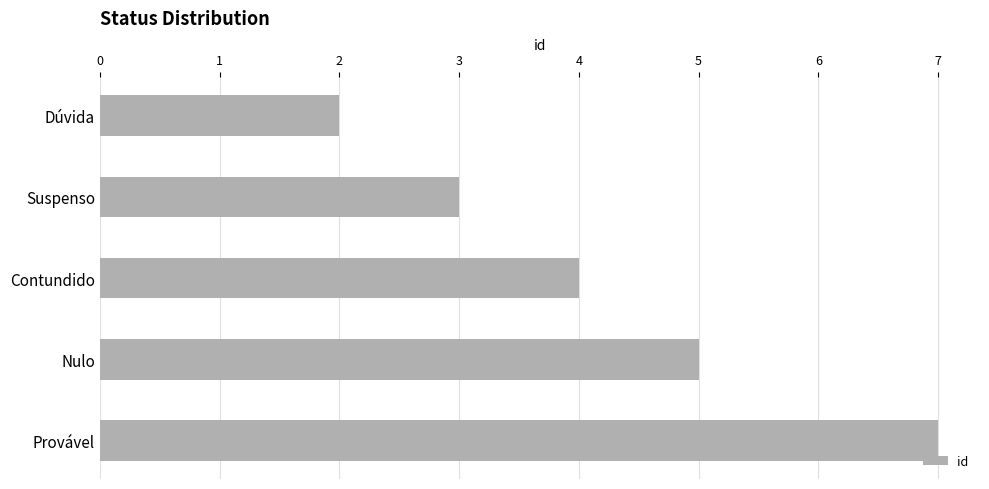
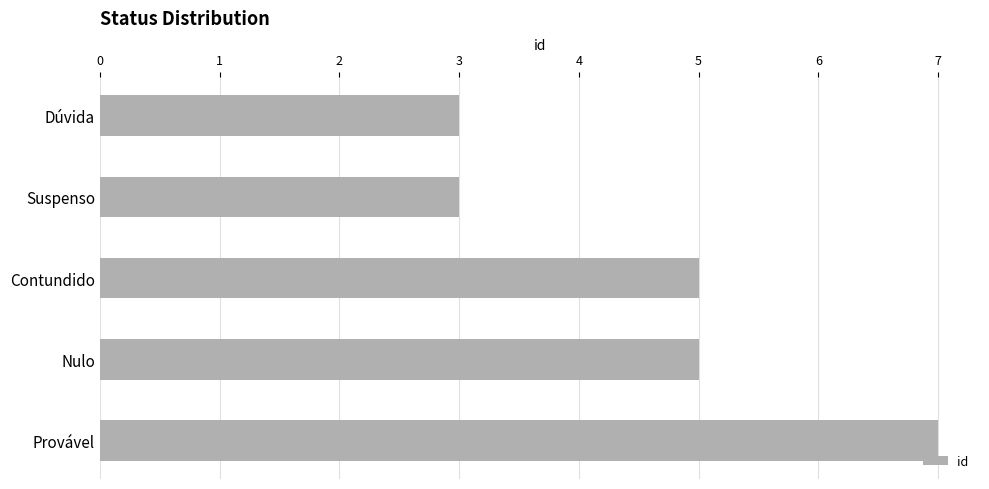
  {
-   "Dúvida": 2,
+   "Dúvida": 3,
    "Suspenso": 3,
-   "Contundido": 4,
+   "Contundido": 5,
    "Nulo": 5,
    "Provável": 7
  }
